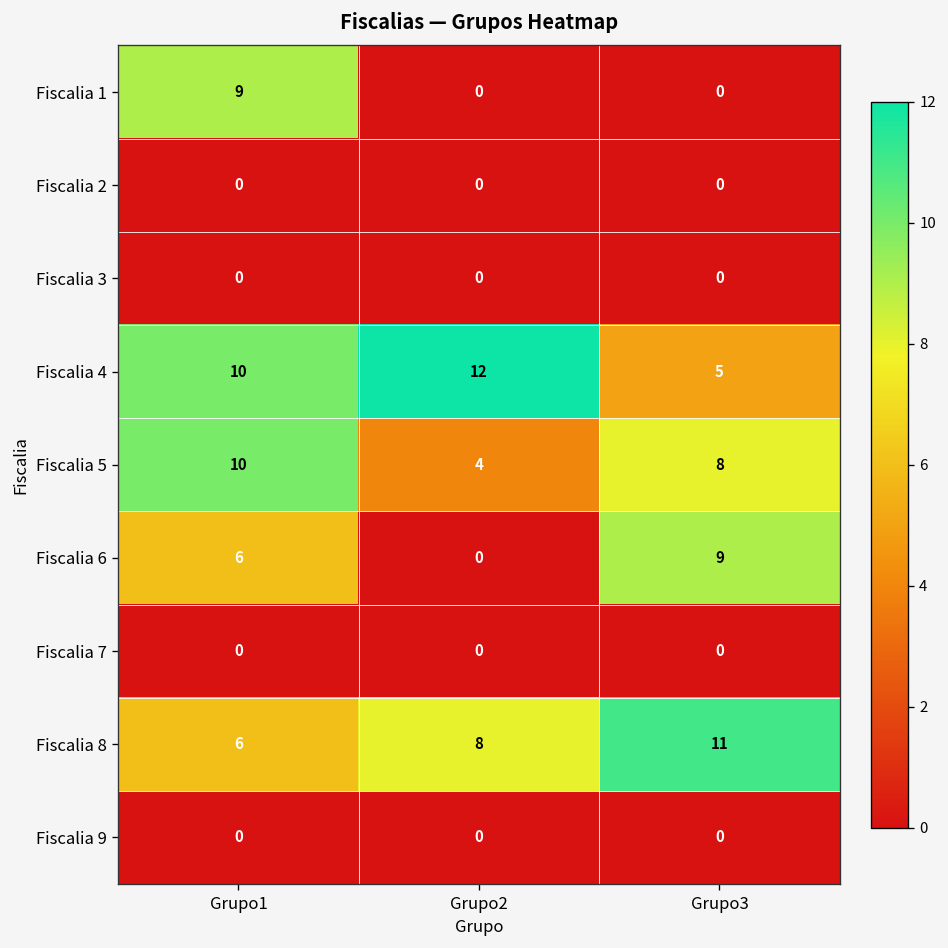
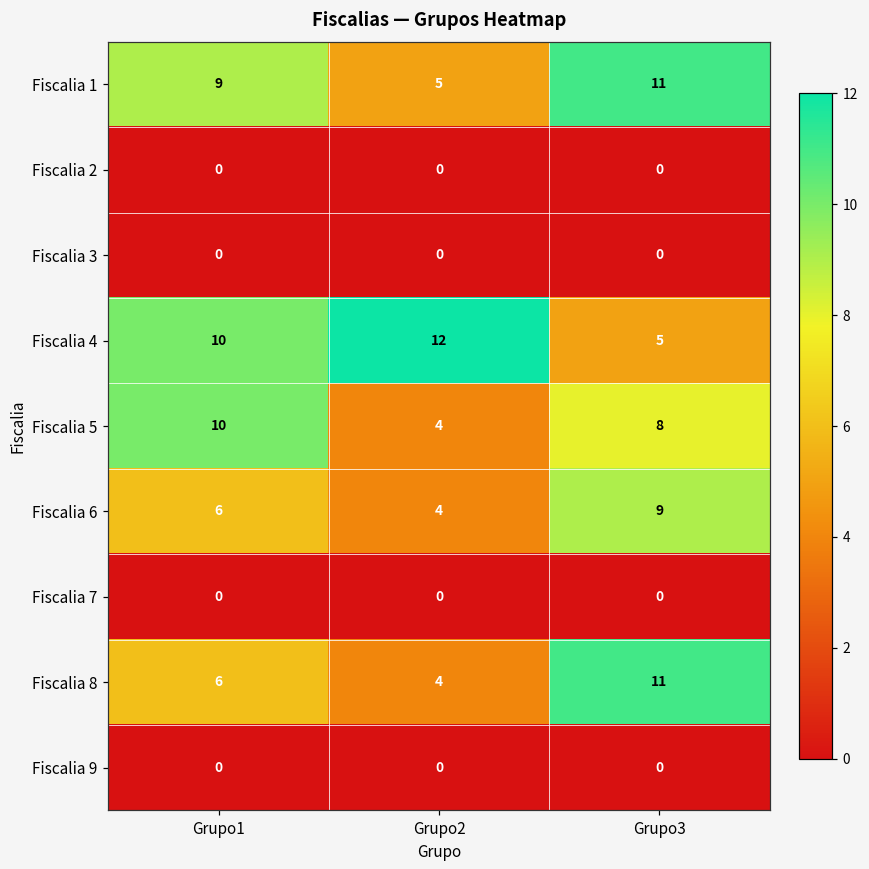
  {
    "Fiscalia 1": {
      "Grupo1": 9,
-     "Grupo2": 0,
-     "Grupo3": 0
+     "Grupo2": 5,
+     "Grupo3": 11
    },
    "Fiscalia 2": {
      "Grupo1": 0,
      "Grupo2": 0,
      "Grupo3": 0
    },
    "Fiscalia 3": {
      "Grupo1": 0,
      "Grupo2": 0,
      "Grupo3": 0
    },
    "Fiscalia 4": {
      "Grupo1": 10,
      "Grupo2": 12,
      "Grupo3": 5
    },
    "Fiscalia 5": {
      "Grupo1": 10,
      "Grupo2": 4,
      "Grupo3": 8
    },
    "Fiscalia 6": {
      "Grupo1": 6,
-     "Grupo2": 0,
+     "Grupo2": 4,
      "Grupo3": 9
    },
    "Fiscalia 7": {
      "Grupo1": 0,
      "Grupo2": 0,
      "Grupo3": 0
    },
    "Fiscalia 8": {
      "Grupo1": 6,
-     "Grupo2": 8,
+     "Grupo2": 4,
      "Grupo3": 11
    },
    "Fiscalia 9": {
      "Grupo1": 0,
      "Grupo2": 0,
      "Grupo3": 0
    }
  }
